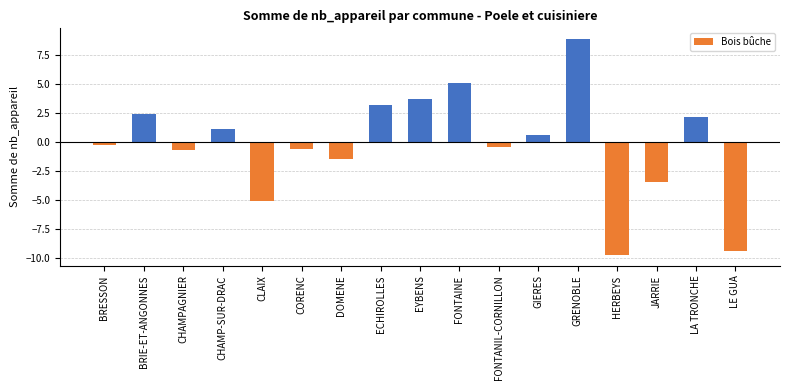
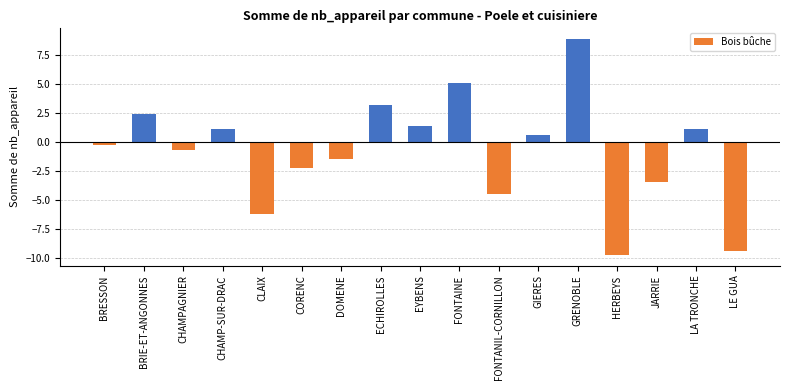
  {
    "BRESSON": -0.3,
    "BRIE-ET-ANGONNES": 2.4,
    "CHAMPAGNIER": -0.7,
    "CHAMP-SUR-DRAC": 1.2,
-   "CLAIX": -5.1,
-   "CORENC": -0.6,
+   "CLAIX": -6.2,
+   "CORENC": -2.2,
    "DOMENE": -1.4,
    "ECHIROLLES": 3.2,
-   "EYBENS": 3.7,
+   "EYBENS": 1.4,
    "FONTAINE": 5.1,
-   "FONTANIL-CORNILLON": -0.4,
+   "FONTANIL-CORNILLON": -4.5,
    "GIERES": 0.6,
    "GRENOBLE": 8.9,
    "HERBEYS": -9.7,
    "JARRIE": -3.5,
-   "LA TRONCHE": 2.2,
+   "LA TRONCHE": 1.1,
    "LE GUA": -9.4
  }
